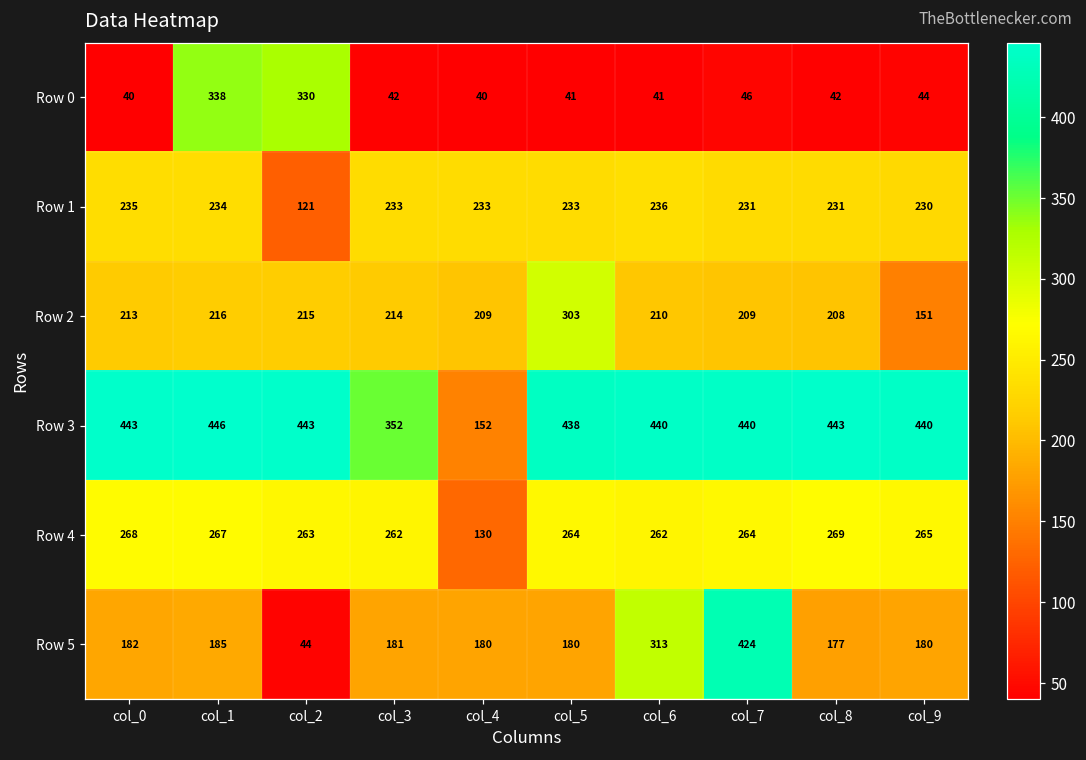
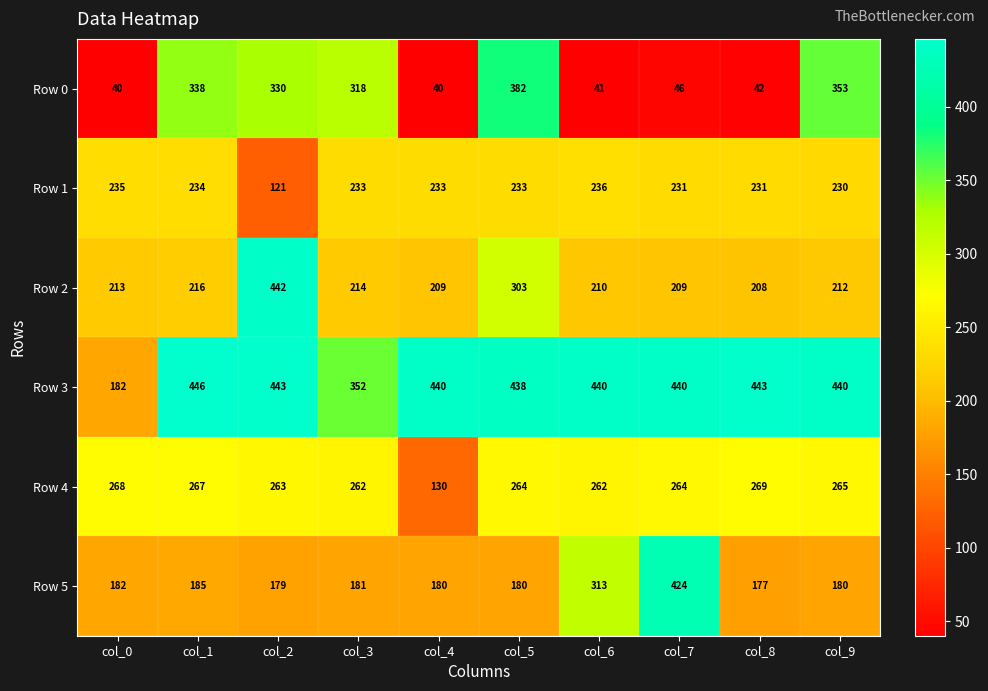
  {
    "Row 0": {
      "col_0": 40,
      "col_1": 338,
      "col_2": 330,
-     "col_3": 42,
+     "col_3": 318,
      "col_4": 40,
-     "col_5": 41,
+     "col_5": 382,
      "col_6": 41,
      "col_7": 46,
      "col_8": 42,
-     "col_9": 44
+     "col_9": 353
    },
    "Row 1": {
      "col_0": 235,
      "col_1": 234,
      "col_2": 121,
      "col_3": 233,
      "col_4": 233,
      "col_5": 233,
      "col_6": 236,
      "col_7": 231,
      "col_8": 231,
      "col_9": 230
    },
    "Row 2": {
      "col_0": 213,
      "col_1": 216,
-     "col_2": 215,
+     "col_2": 442,
      "col_3": 214,
      "col_4": 209,
      "col_5": 303,
      "col_6": 210,
      "col_7": 209,
      "col_8": 208,
-     "col_9": 151
+     "col_9": 212
    },
    "Row 3": {
-     "col_0": 443,
+     "col_0": 182,
      "col_1": 446,
      "col_2": 443,
      "col_3": 352,
-     "col_4": 152,
+     "col_4": 440,
      "col_5": 438,
      "col_6": 440,
      "col_7": 440,
      "col_8": 443,
      "col_9": 440
    },
    "Row 4": {
      "col_0": 268,
      "col_1": 267,
      "col_2": 263,
      "col_3": 262,
      "col_4": 130,
      "col_5": 264,
      "col_6": 262,
      "col_7": 264,
      "col_8": 269,
      "col_9": 265
    },
    "Row 5": {
      "col_0": 182,
      "col_1": 185,
-     "col_2": 44,
+     "col_2": 179,
      "col_3": 181,
      "col_4": 180,
      "col_5": 180,
      "col_6": 313,
      "col_7": 424,
      "col_8": 177,
      "col_9": 180
    }
  }
